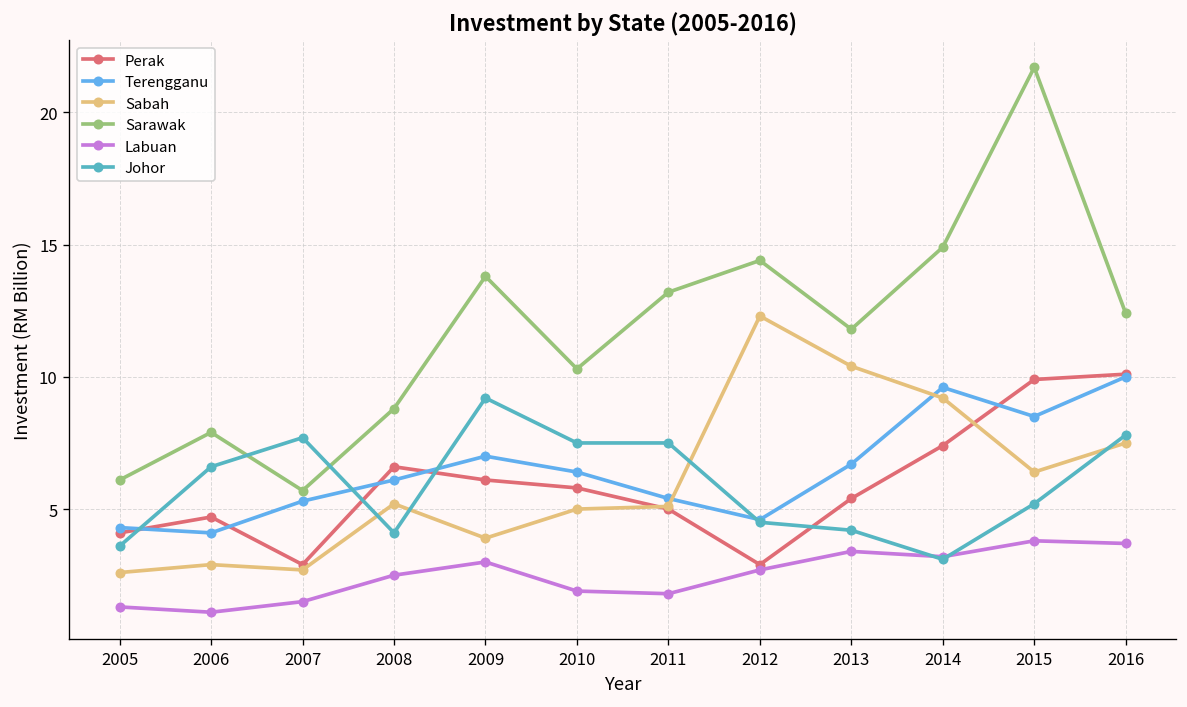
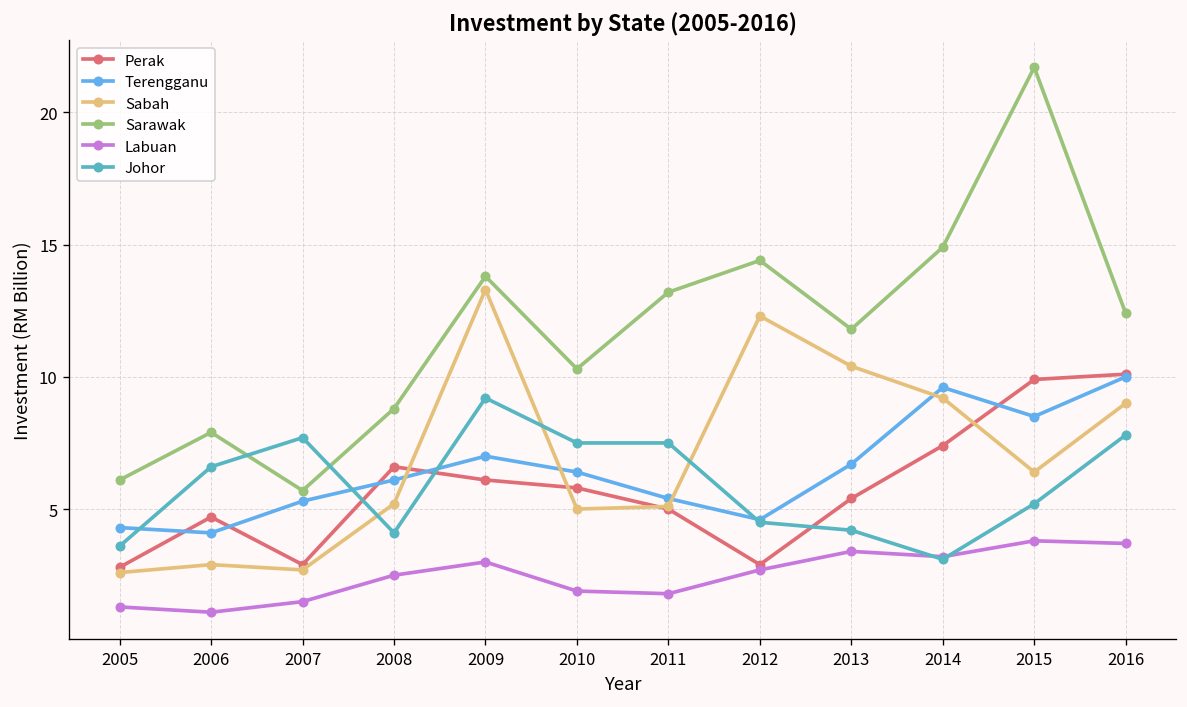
  {
    "Perak": {
-     "2005": 4.1,
+     "2005": 2.8,
      "2006": 4.7,
      "2007": 2.9,
      "2008": 6.6,
      "2009": 6.1,
      "2010": 5.8,
      "2012": 2.9,
      "2013": 5.4,
      "2014": 7.4,
      "2015": 9.9
    },
    "Sabah": {
      "2005": 2.6,
      "2006": 2.9,
      "2007": 2.7,
      "2008": 5.2,
-     "2009": 3.9,
+     "2009": 13.3,
      "2010": 5.0,
      "2012": 12.3,
      "2013": 10.4,
      "2014": 9.2,
      "2015": 6.4,
-     "2016": 7.5
+     "2016": 9.0
    },
    "Sarawak": {
      "2005": 6.1,
      "2006": 7.9,
      "2007": 5.7,
      "2008": 8.8,
      "2009": 13.8,
      "2010": 10.3,
      "2011": 13.2,
      "2012": 14.4,
      "2013": 11.8,
      "2014": 14.9,
      "2015": 21.7,
      "2016": 12.4
    },
    "Labuan": {
      "2005": 1.3,
      "2006": 1.1,
      "2007": 1.5,
      "2008": 2.5,
      "2009": 3.0,
      "2010": 1.9,
      "2011": 1.8,
      "2012": 2.7,
      "2013": 3.4,
      "2015": 3.8,
      "2016": 3.7
    }
  }
